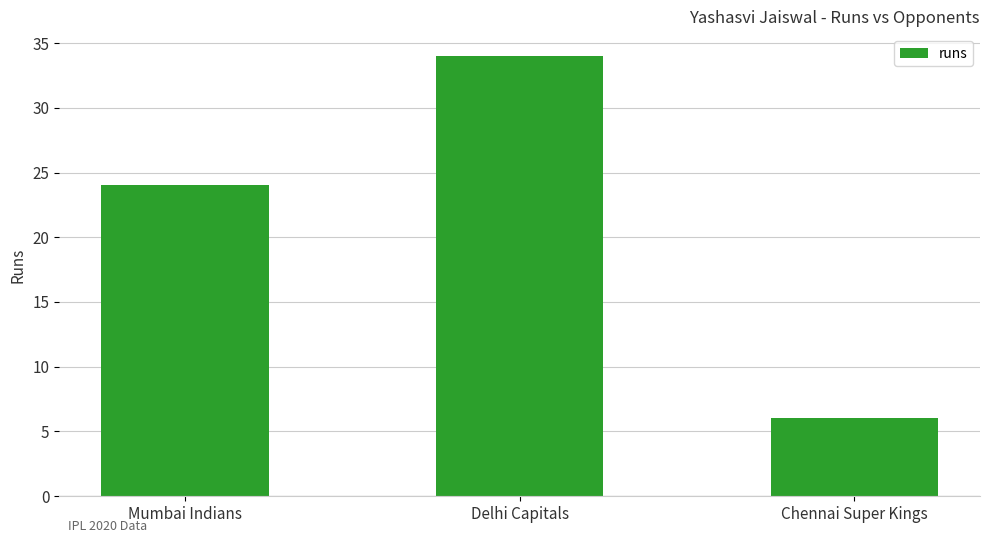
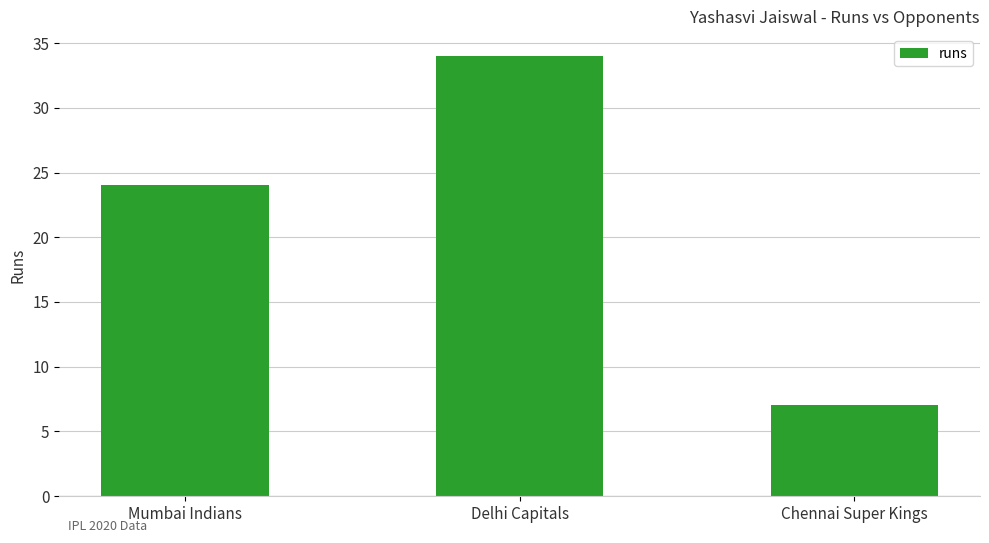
  {
    "Mumbai Indians": 24,
    "Delhi Capitals": 34,
-   "Chennai Super Kings": 6
+   "Chennai Super Kings": 7
  }
